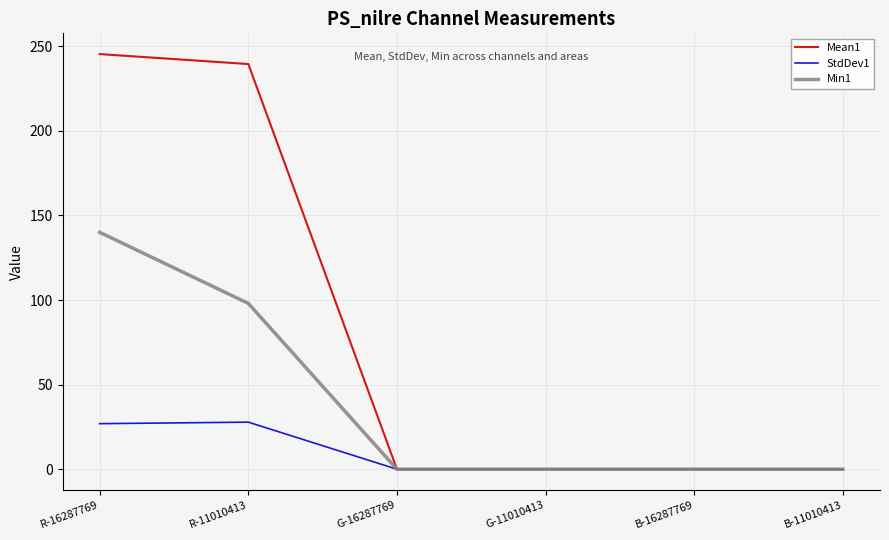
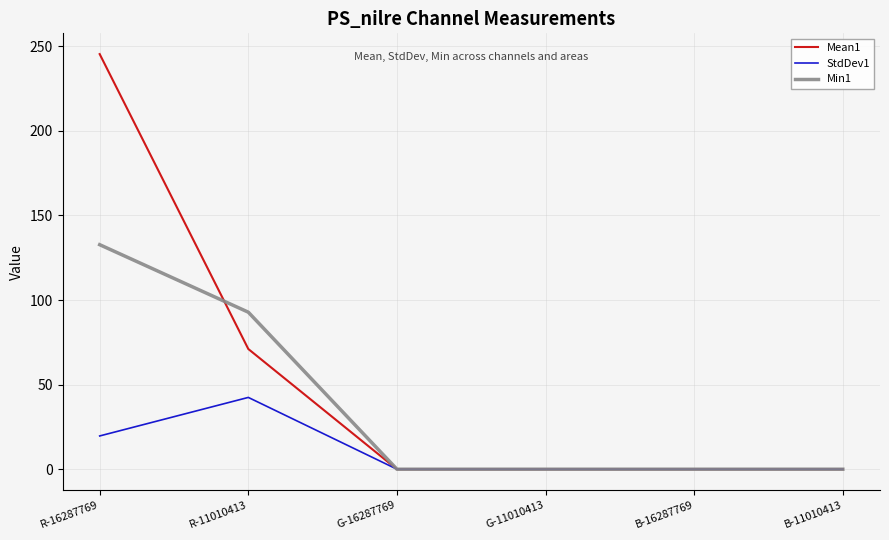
  {
    "Mean1": {
      "R-16287769": 245,
-     "R-11010413": 239
+     "R-11010413": 71
    },
    "StdDev1": {
-     "R-16287769": 27,
-     "R-11010413": 28
+     "R-16287769": 20,
+     "R-11010413": 42
    },
    "Min1": {
-     "R-16287769": 140,
-     "R-11010413": 98
+     "R-16287769": 133,
+     "R-11010413": 93
    }
  }
